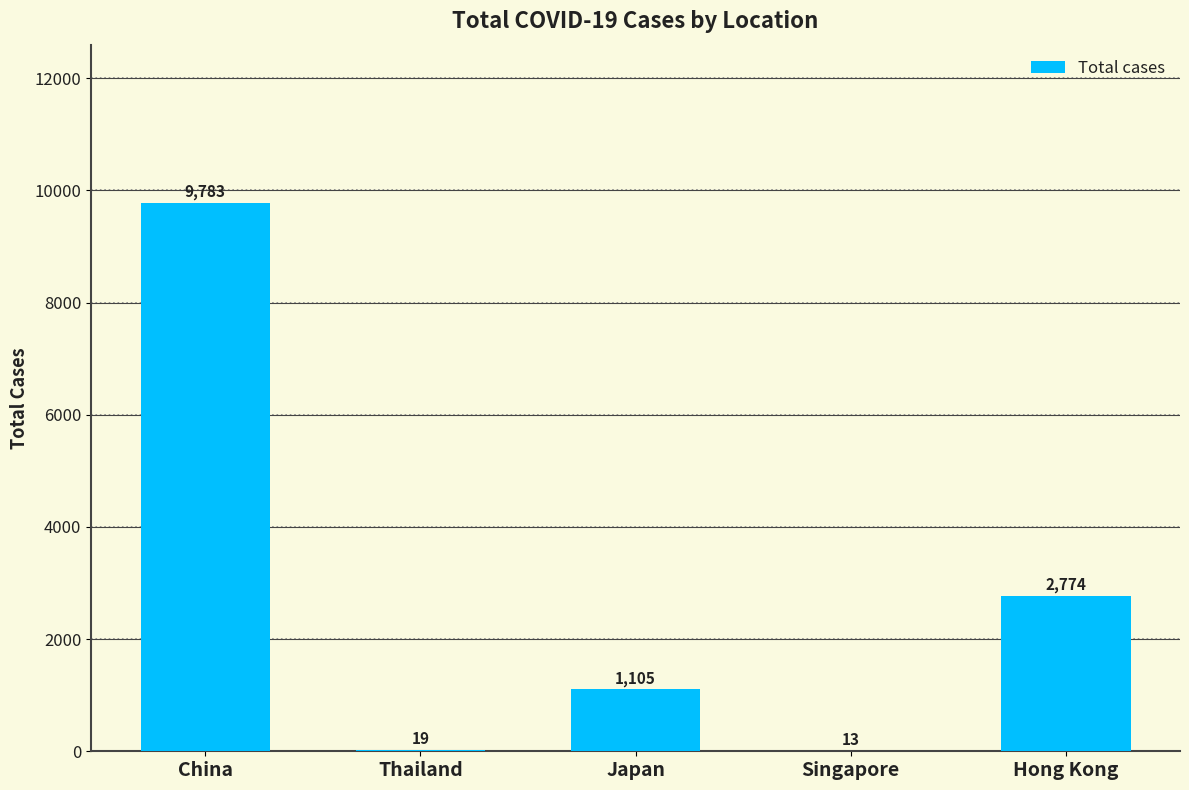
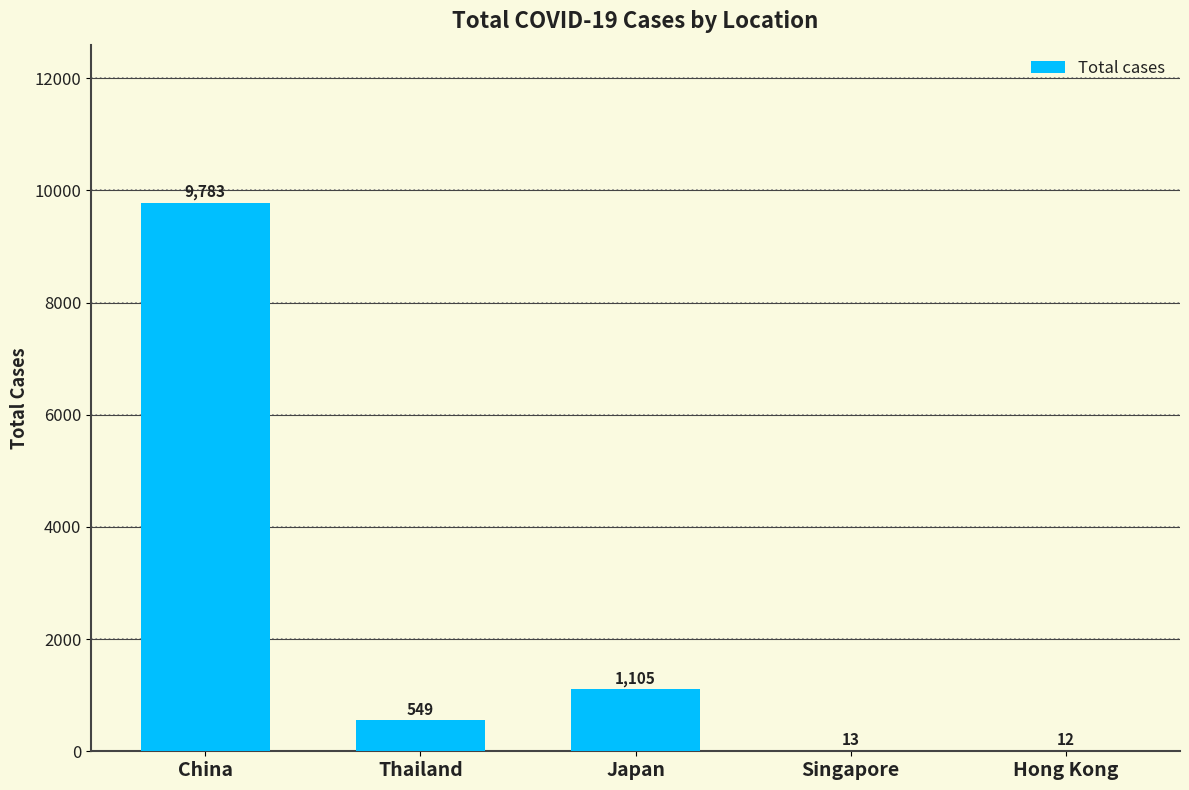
  {
    "China": "9,783",
-   "Thailand": "19",
+   "Thailand": "549",
    "Japan": "1,105",
    "Singapore": "13",
-   "Hong Kong": "2,774"
+   "Hong Kong": "12"
  }
